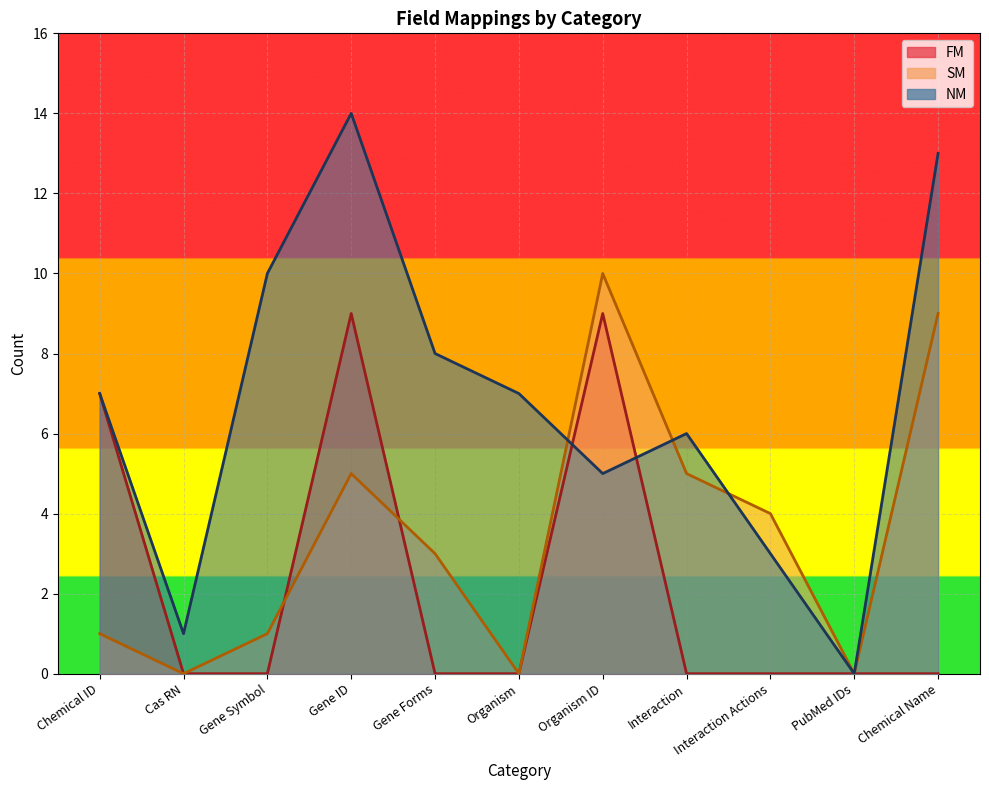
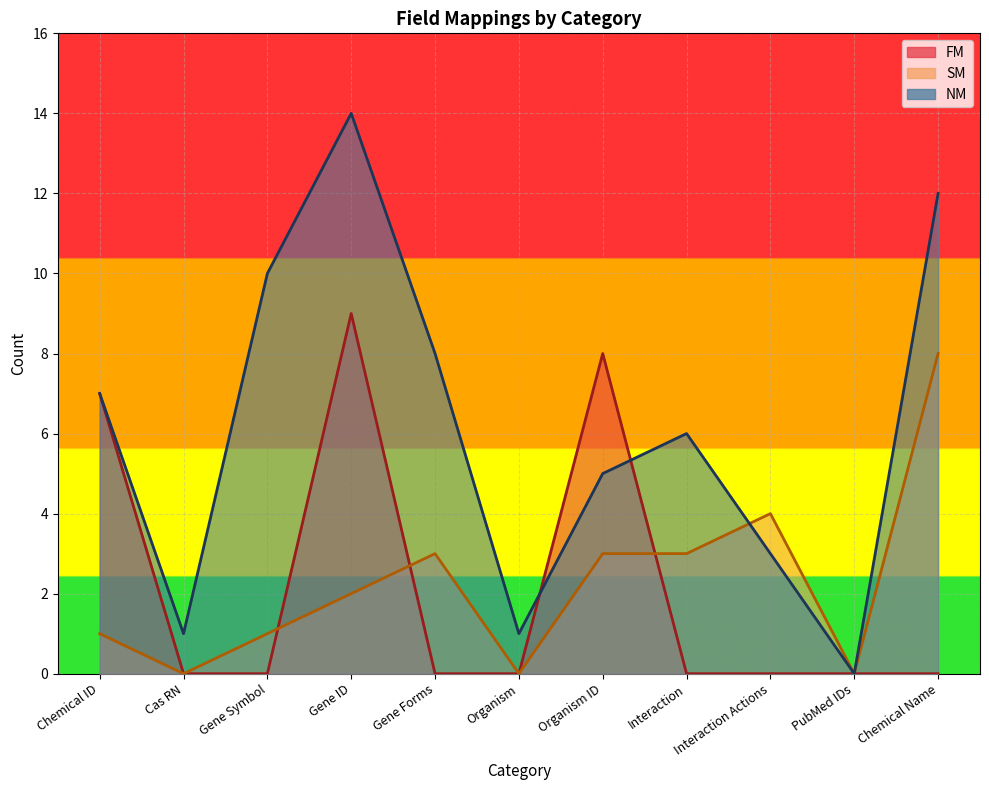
  {
    "FM": {
      "Gene Symbol": 0,
      "Gene ID": 9,
      "Gene Forms": 0,
-     "Organism ID": 9,
+     "Organism ID": 8,
      "Interaction": 0,
      "Interaction Actions": 0,
      "Chemical Name": 0
    },
    "SM": {
      "Chemical ID": 1,
      "Gene Symbol": 1,
-     "Gene ID": 5,
+     "Gene ID": 2,
      "Gene Forms": 3,
-     "Organism ID": 10,
-     "Interaction": 5,
+     "Organism ID": 3,
+     "Interaction": 3,
      "Interaction Actions": 4,
-     "Chemical Name": 9
+     "Chemical Name": 8
    },
    "NM": {
      "Cas RN": 1,
      "Gene Symbol": 10,
      "Gene ID": 14,
      "Gene Forms": 8,
-     "Organism": 7,
+     "Organism": 1,
      "Organism ID": 5,
      "Interaction": 6,
      "Interaction Actions": 3,
-     "Chemical Name": 13
+     "Chemical Name": 12
    }
  }
